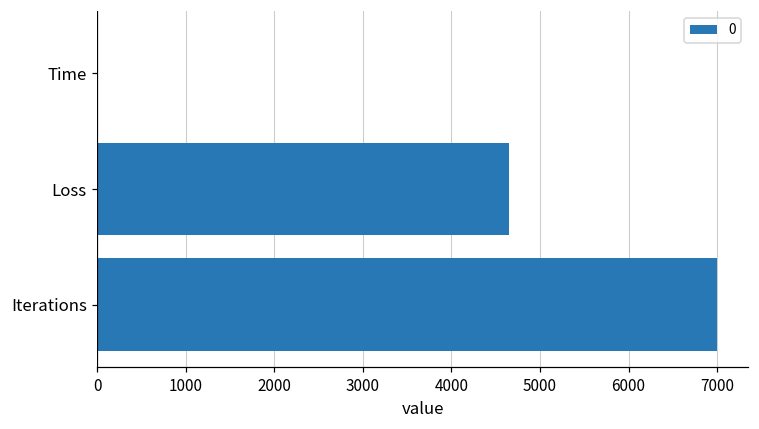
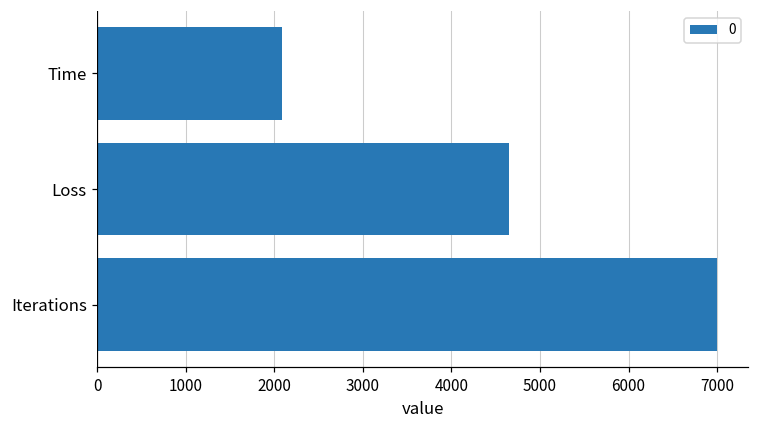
  {
-   "Time": 0,
+   "Time": 2100,
    "Loss": 4700,
    "Iterations": 7000
  }
